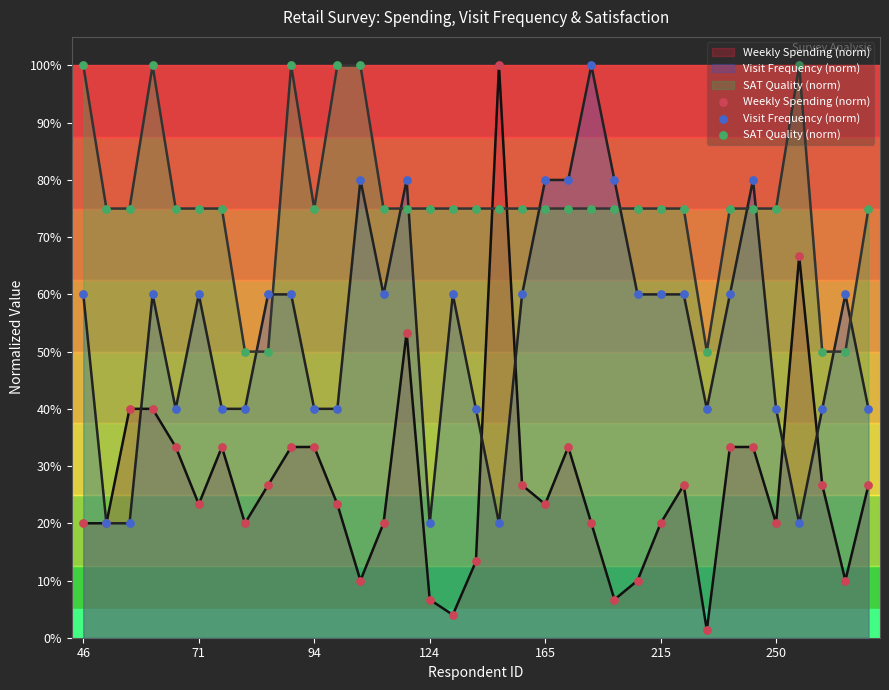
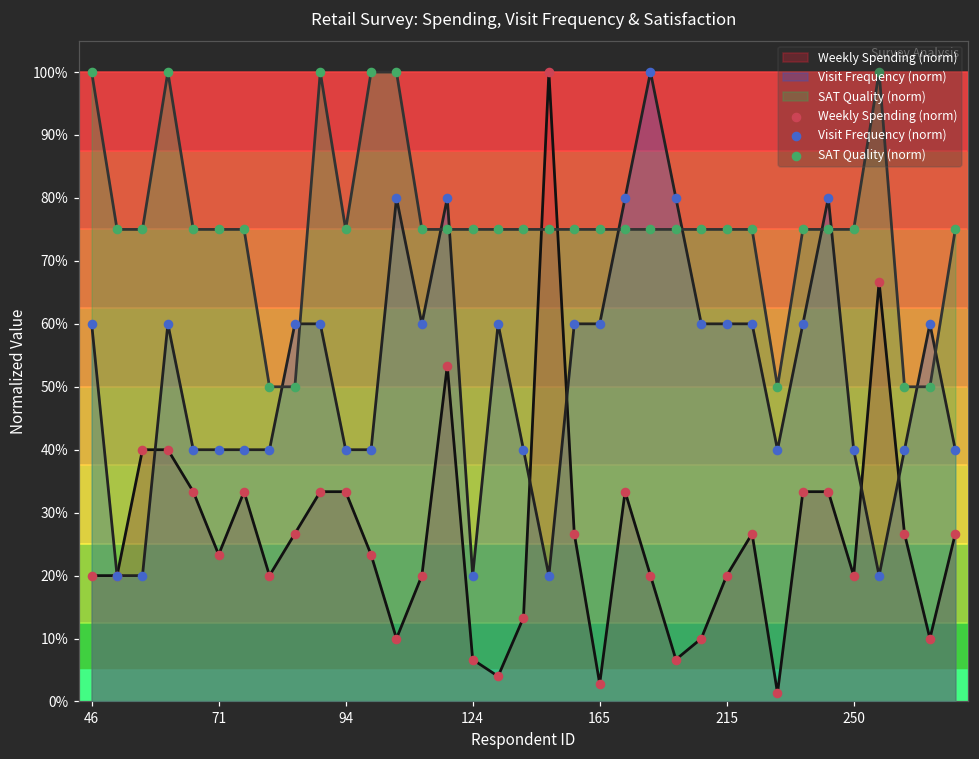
  {
    "Weekly Spending (norm)": {
      "46": "20%",
      "71": "23%",
      "94": "33%",
      "124": "7%",
-     "165": "23%",
+     "165": "3%",
      "215": "20%",
      "250": "20%"
    },
    "Visit Frequency (norm)": {
      "46": "60%",
-     "71": "60%",
+     "71": "40%",
      "94": "40%",
      "124": "20%",
-     "165": "80%",
+     "165": "60%",
      "215": "60%",
      "250": "40%"
    },
    "SAT Quality (norm)": {
      "46": "100%",
      "71": "75%",
      "94": "75%",
      "124": "75%",
      "165": "75%",
      "215": "75%",
      "250": "75%"
    }
  }
